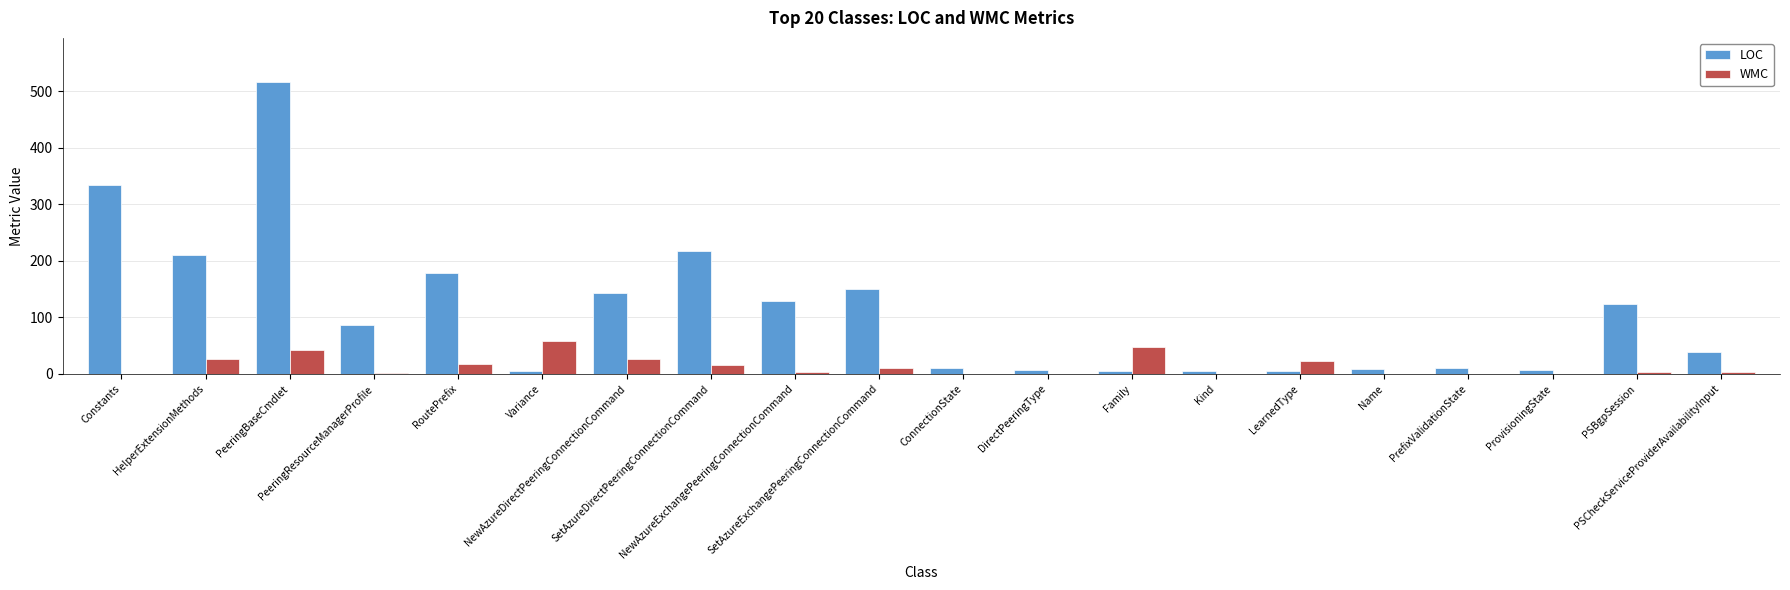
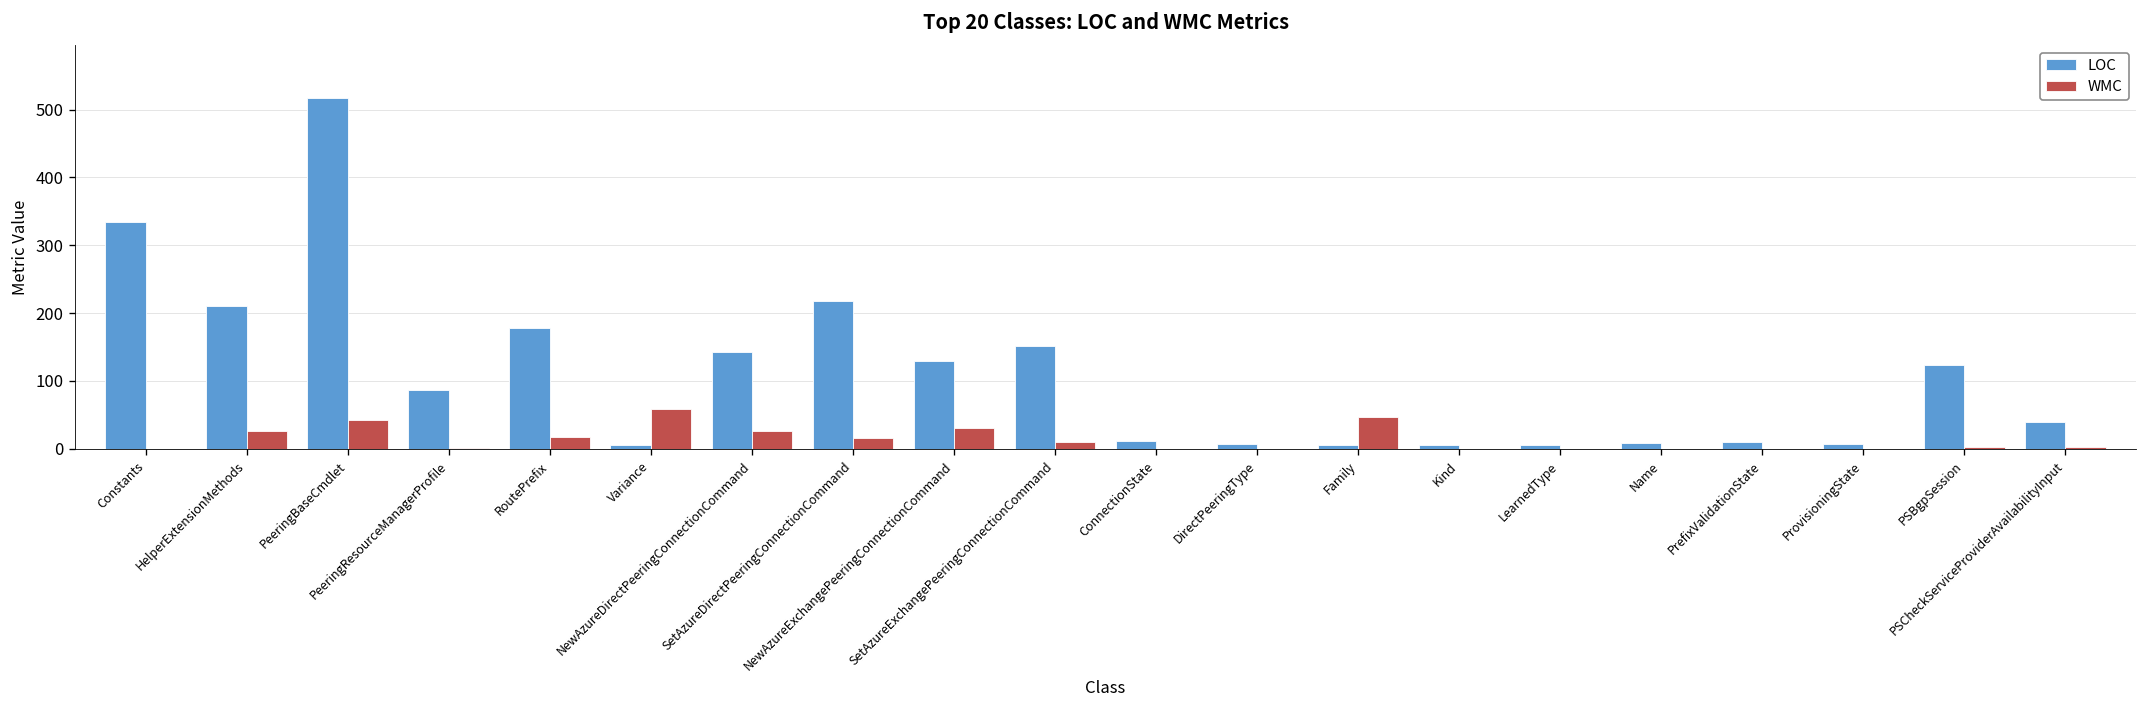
  {
    "LOC": {
      "Constants": 340,
      "HelperExtensionMethods": 210,
      "PeeringBaseCmdlet": 520,
      "PeeringResourceManagerProfile": 90,
      "RoutePrefix": 180,
      "Variance": 10,
      "NewAzureDirectPeeringConnectionCommand": 140,
      "SetAzureDirectPeeringConnectionCommand": 220,
      "NewAzureExchangePeeringConnectionCommand": 130,
      "SetAzureExchangePeeringConnectionCommand": 150,
      "ConnectionState": 10,
      "DirectPeeringType": 10,
      "Family": 10,
      "Kind": 10,
      "LearnedType": 10,
      "Name": 10,
      "PrefixValidationState": 10,
      "ProvisioningState": 10,
      "PSBgpSession": 120,
      "PSCheckServiceProviderAvailabilityInput": 40
    },
    "WMC": {
      "Constants": 0,
      "HelperExtensionMethods": 30,
      "PeeringBaseCmdlet": 40,
      "RoutePrefix": 20,
      "Variance": 60,
      "NewAzureDirectPeeringConnectionCommand": 30,
      "SetAzureDirectPeeringConnectionCommand": 20,
-     "NewAzureExchangePeeringConnectionCommand": 0,
+     "NewAzureExchangePeeringConnectionCommand": 30,
      "SetAzureExchangePeeringConnectionCommand": 10,
      "ConnectionState": 0,
      "DirectPeeringType": 0,
      "Family": 50,
      "Kind": 0,
-     "LearnedType": 20,
+     "LearnedType": 0,
      "Name": 0,
      "PrefixValidationState": 0,
      "ProvisioningState": 0
    }
  }
